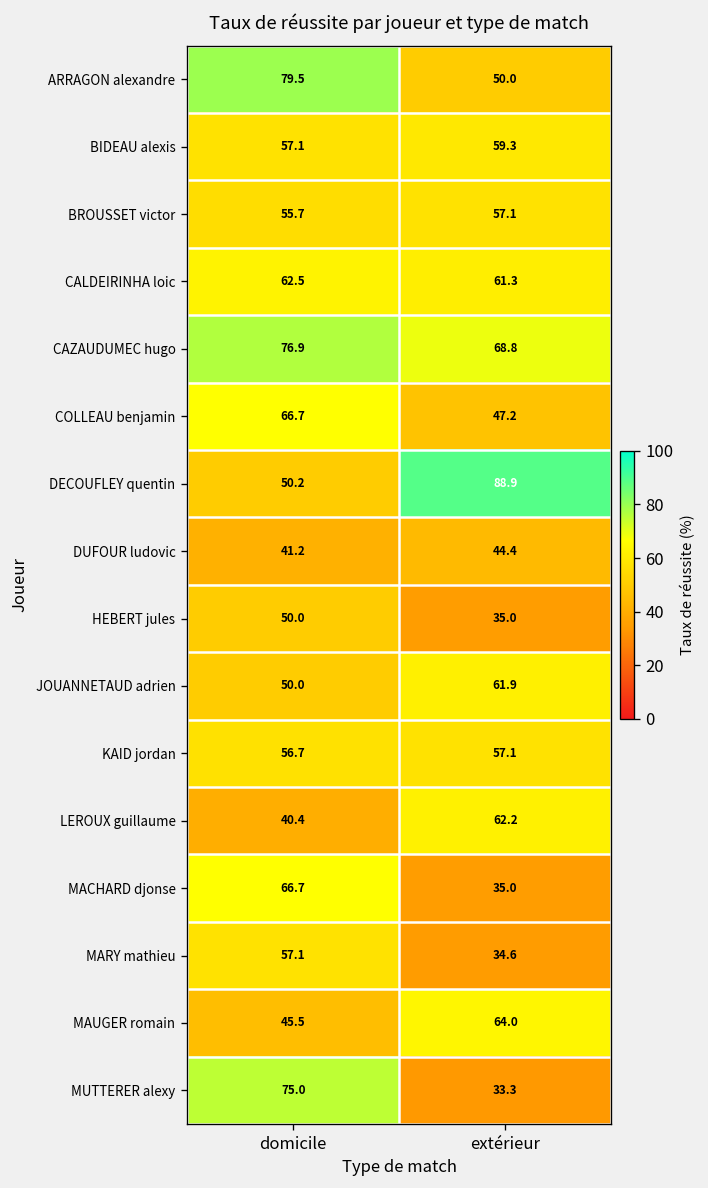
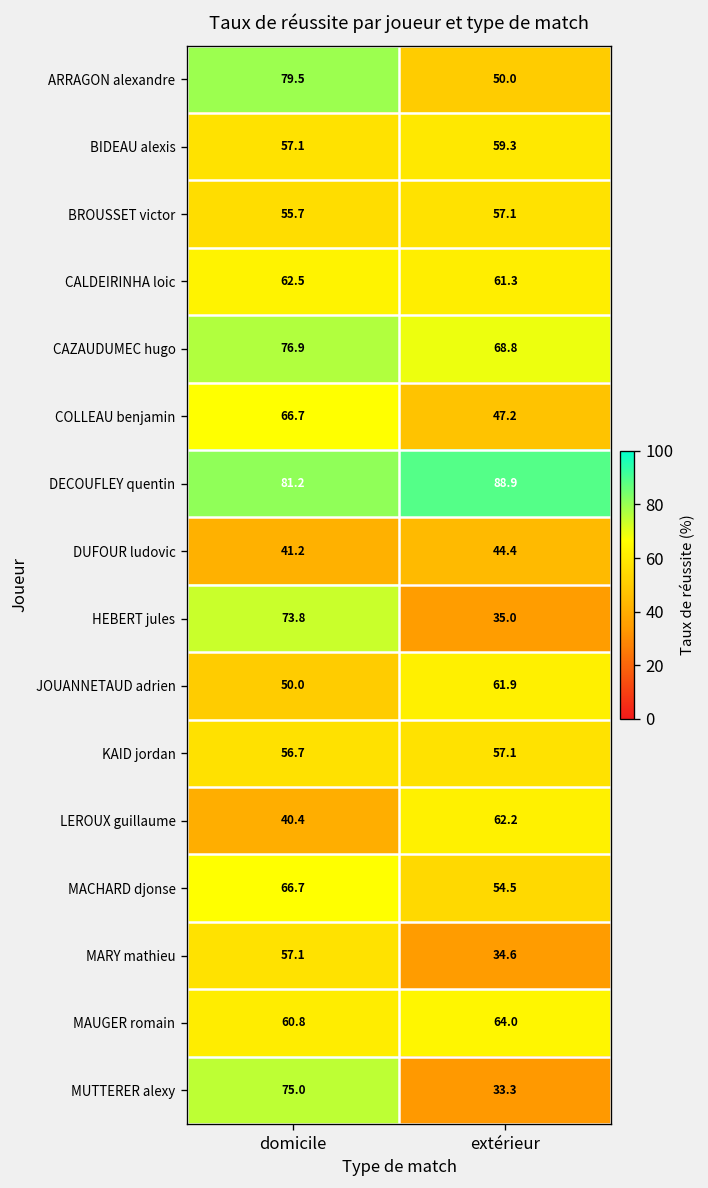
  {
    "ARRAGON alexandre": {
      "domicile": 79.5,
      "extérieur": 50.0
    },
    "BIDEAU alexis": {
      "domicile": 57.1,
      "extérieur": 59.3
    },
    "BROUSSET victor": {
      "domicile": 55.7,
      "extérieur": 57.1
    },
    "CALDEIRINHA loic": {
      "domicile": 62.5,
      "extérieur": 61.3
    },
    "CAZAUDUMEC hugo": {
      "domicile": 76.9,
      "extérieur": 68.8
    },
    "COLLEAU benjamin": {
      "domicile": 66.7,
      "extérieur": 47.2
    },
    "DECOUFLEY quentin": {
-     "domicile": 50.2,
+     "domicile": 81.2,
      "extérieur": 88.9
    },
    "DUFOUR ludovic": {
      "domicile": 41.2,
      "extérieur": 44.4
    },
    "HEBERT jules": {
-     "domicile": 50.0,
+     "domicile": 73.8,
      "extérieur": 35.0
    },
    "JOUANNETAUD adrien": {
      "domicile": 50.0,
      "extérieur": 61.9
    },
    "KAID jordan": {
      "domicile": 56.7,
      "extérieur": 57.1
    },
    "LEROUX guillaume": {
      "domicile": 40.4,
      "extérieur": 62.2
    },
    "MACHARD djonse": {
      "domicile": 66.7,
-     "extérieur": 35.0
+     "extérieur": 54.5
    },
    "MARY mathieu": {
      "domicile": 57.1,
      "extérieur": 34.6
    },
    "MAUGER romain": {
-     "domicile": 45.5,
+     "domicile": 60.8,
      "extérieur": 64.0
    },
    "MUTTERER alexy": {
      "domicile": 75.0,
      "extérieur": 33.3
    }
  }
